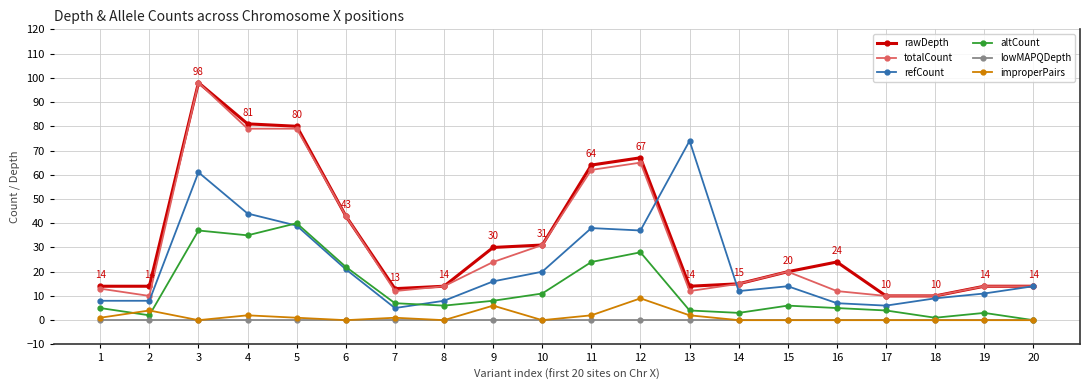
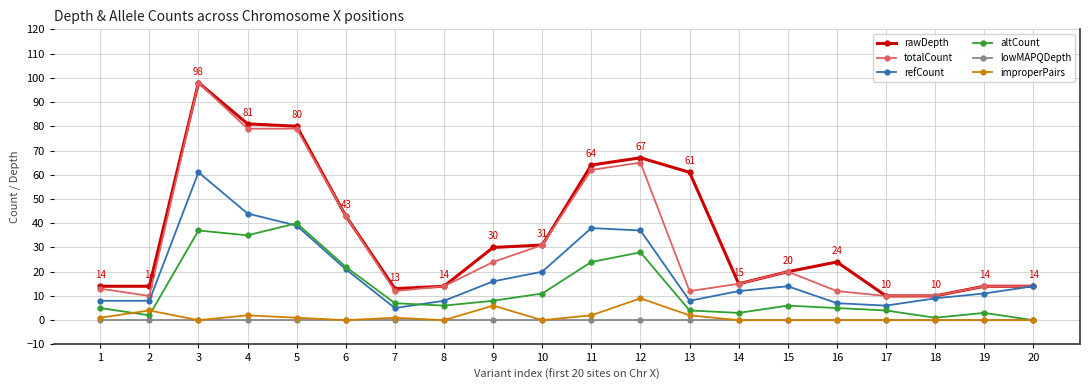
  {
    "rawDepth": {
      "2": 14,
      "4": 81,
      "9": 30,
      "11": 64,
      "12": 67,
-     "13": 14,
+     "13": 61,
      "16": 24
    },
    "totalCount": {
      "2": 10,
      "4": 79,
      "9": 24,
      "11": 62,
      "12": 65,
      "13": 12,
      "16": 12
    },
    "refCount": {
      "1": 8,
      "2": 8,
      "3": 61,
      "4": 44,
      "7": 5,
      "8": 8,
      "9": 16,
      "10": 20,
      "11": 38,
      "12": 37,
-     "13": 74,
+     "13": 8,
      "14": 12,
      "15": 14,
      "16": 7,
      "17": 6,
      "19": 11
    },
    "altCount": {
      "1": 5,
      "2": 2,
      "3": 37,
      "4": 35,
      "7": 7,
      "8": 6,
      "9": 8,
      "10": 11,
      "11": 24,
      "12": 28,
      "13": 4,
      "14": 3,
      "15": 6,
      "16": 5,
      "17": 4,
      "19": 3
    },
    "lowMAPQDepth": {
      "2": 0,
      "4": 0,
      "9": 0,
      "11": 0,
      "12": 0,
      "13": 0
    },
    "improperPairs": {
      "2": 4,
      "4": 2,
      "9": 6,
      "11": 2,
      "12": 9,
      "13": 2
    }
  }
